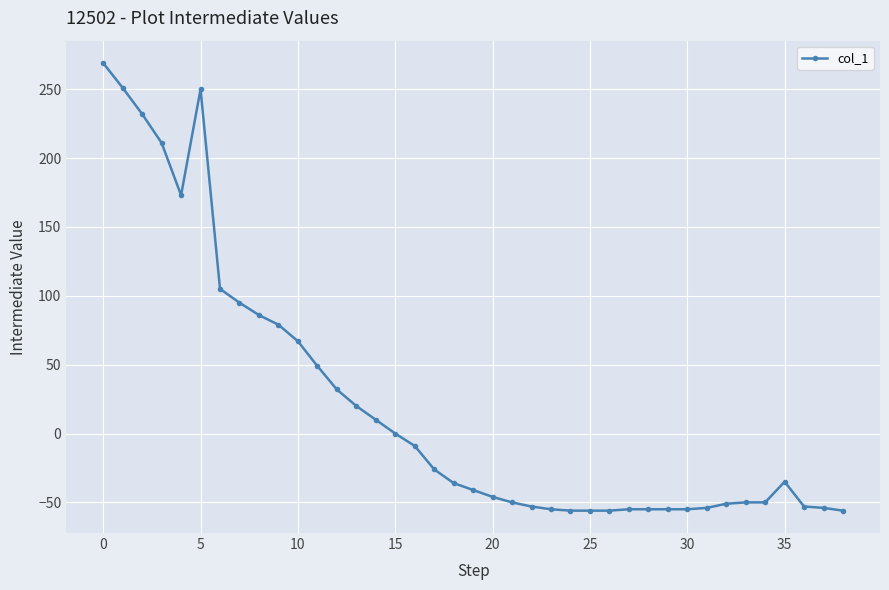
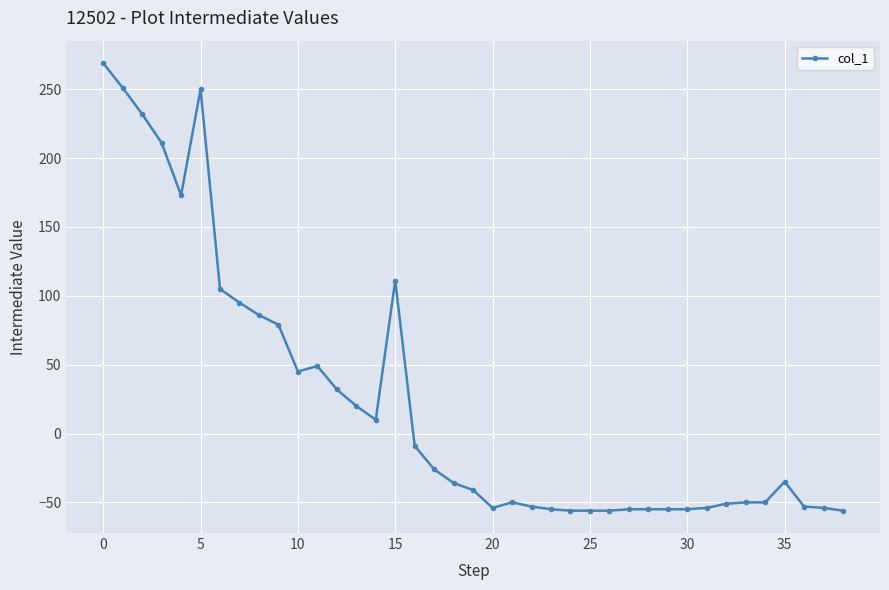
  {
    "0": 269,
    "5": 250,
-   "10": 67,
-   "15": 0,
-   "20": -46,
+   "10": 45,
+   "15": 111,
+   "20": -54,
    "25": -56,
    "30": -55,
    "35": -35
  }
